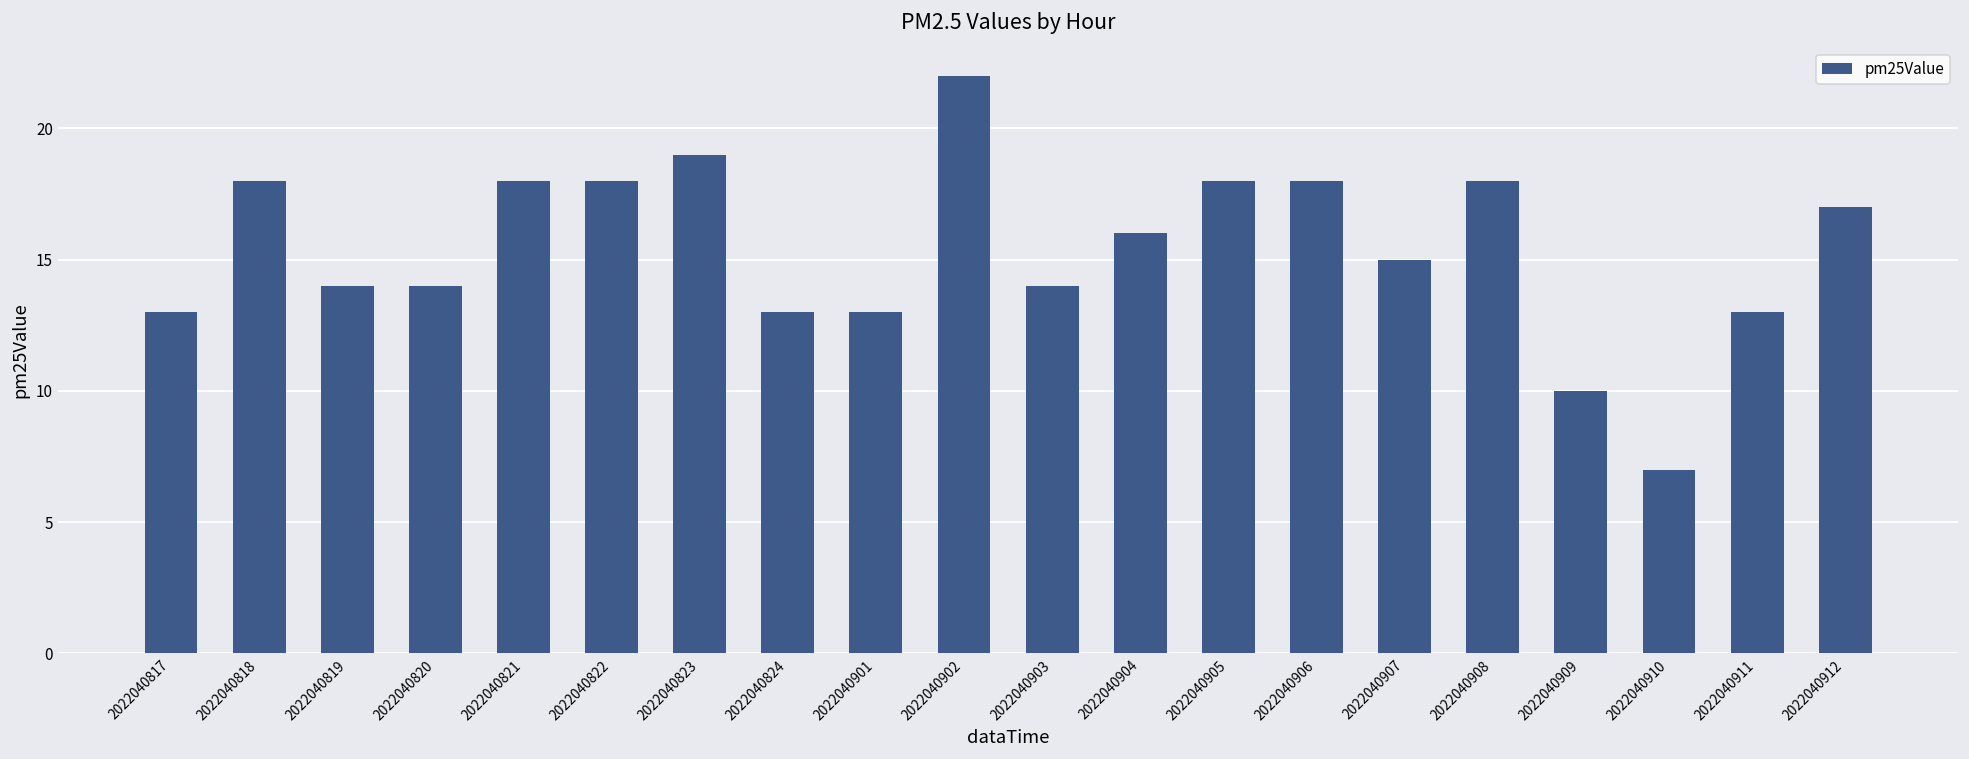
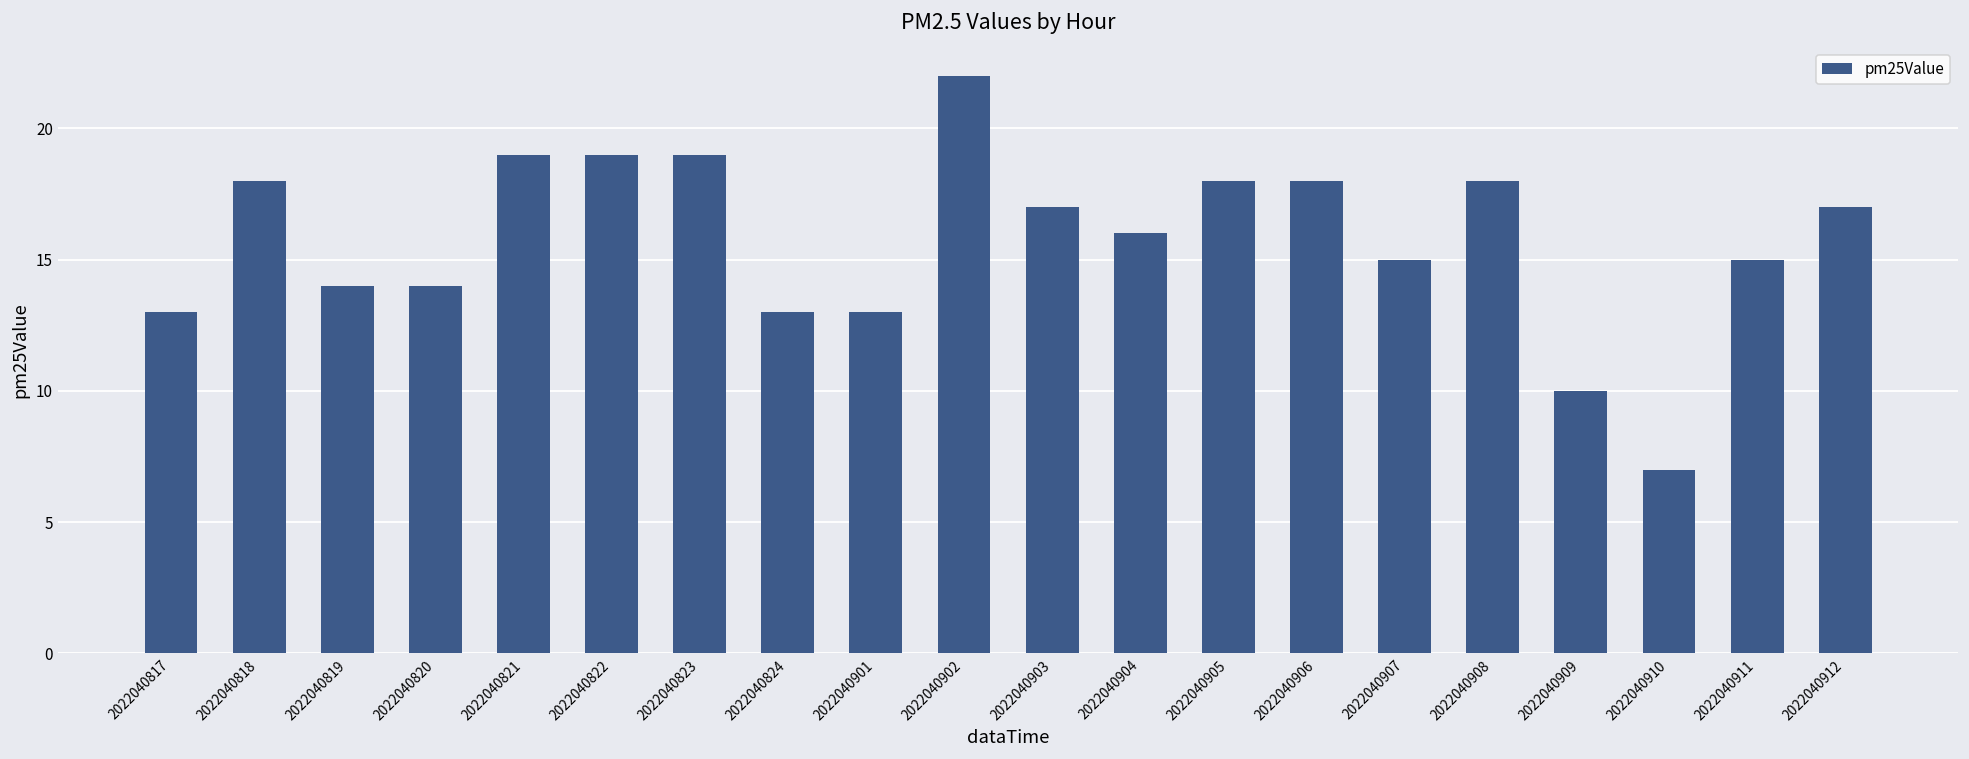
  {
    "2022040817": 13,
    "2022040818": 18,
    "2022040819": 14,
    "2022040820": 14,
-   "2022040821": 18,
-   "2022040822": 18,
+   "2022040821": 19,
+   "2022040822": 19,
    "2022040823": 19,
    "2022040824": 13,
    "2022040901": 13,
    "2022040902": 22,
-   "2022040903": 14,
+   "2022040903": 17,
    "2022040904": 16,
    "2022040905": 18,
    "2022040906": 18,
    "2022040907": 15,
    "2022040908": 18,
    "2022040909": 10,
    "2022040910": 7,
-   "2022040911": 13,
+   "2022040911": 15,
    "2022040912": 17
  }
